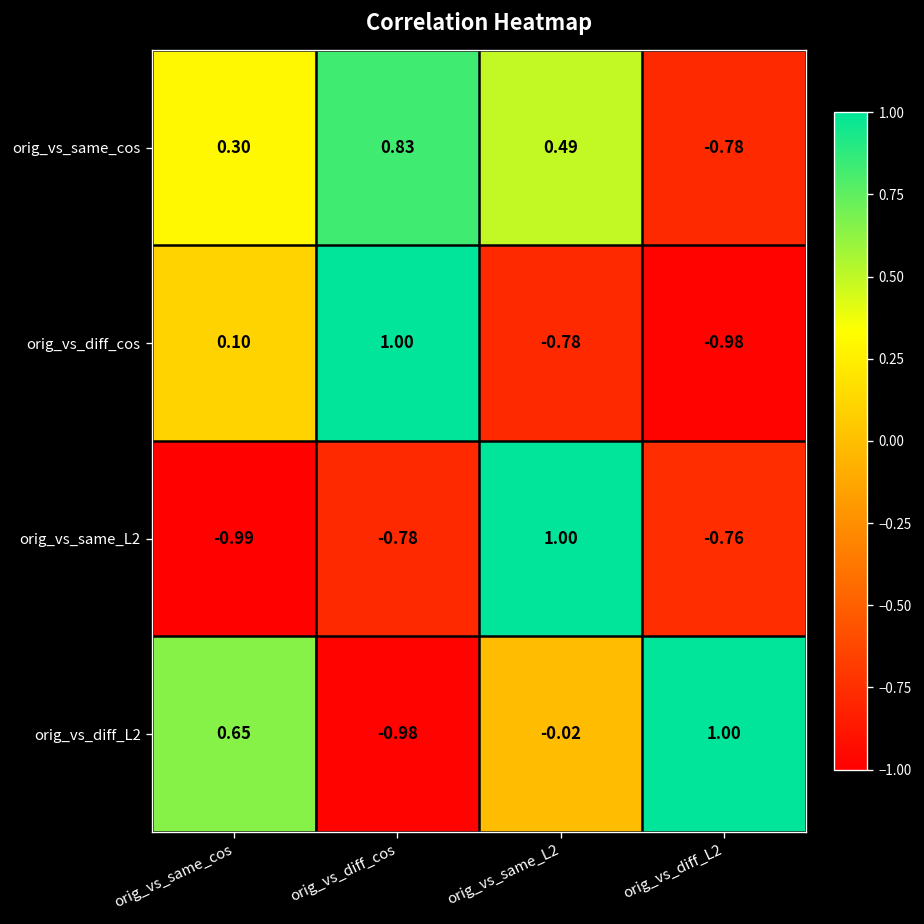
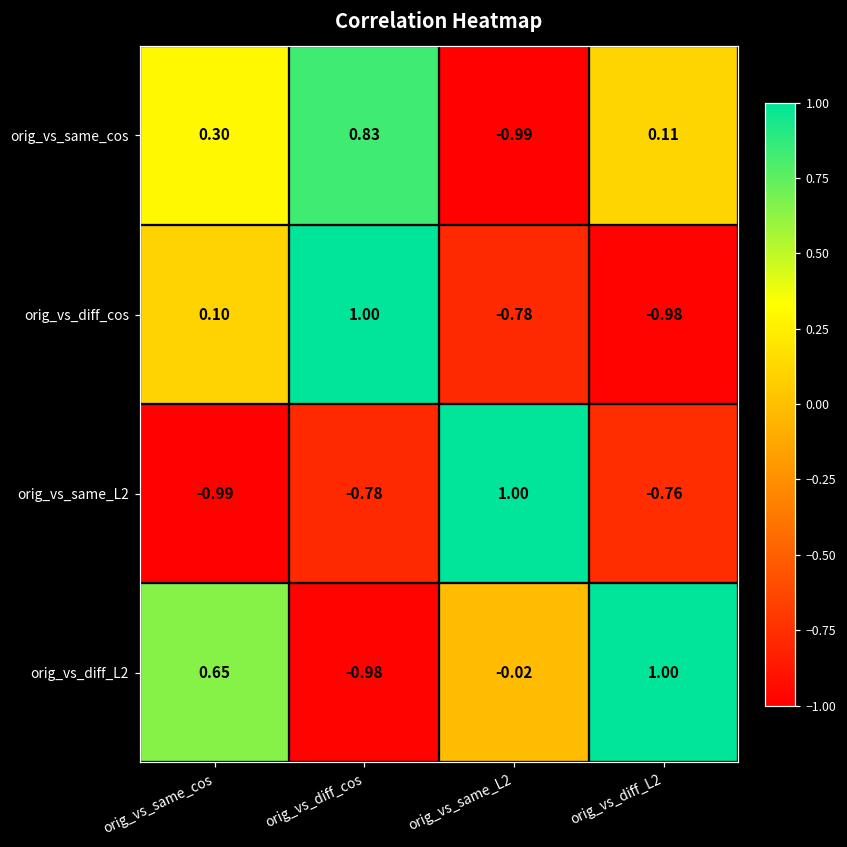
  {
    "orig_vs_same_cos": {
      "orig_vs_same_cos": 0.30,
      "orig_vs_diff_cos": 0.83,
-     "orig_vs_same_L2": 0.49,
-     "orig_vs_diff_L2": -0.78
+     "orig_vs_same_L2": -0.99,
+     "orig_vs_diff_L2": 0.11
    },
    "orig_vs_diff_cos": {
      "orig_vs_same_cos": 0.10,
      "orig_vs_diff_cos": 1.00,
      "orig_vs_same_L2": -0.78,
      "orig_vs_diff_L2": -0.98
    },
    "orig_vs_same_L2": {
      "orig_vs_same_cos": -0.99,
      "orig_vs_diff_cos": -0.78,
      "orig_vs_same_L2": 1.00,
      "orig_vs_diff_L2": -0.76
    },
    "orig_vs_diff_L2": {
      "orig_vs_same_cos": 0.65,
      "orig_vs_diff_cos": -0.98,
      "orig_vs_same_L2": -0.02,
      "orig_vs_diff_L2": 1.00
    }
  }
